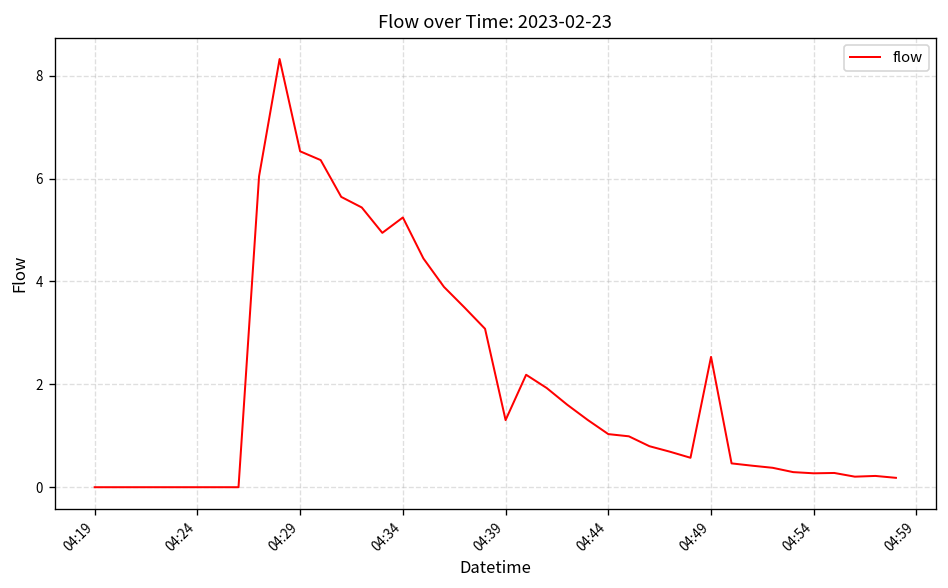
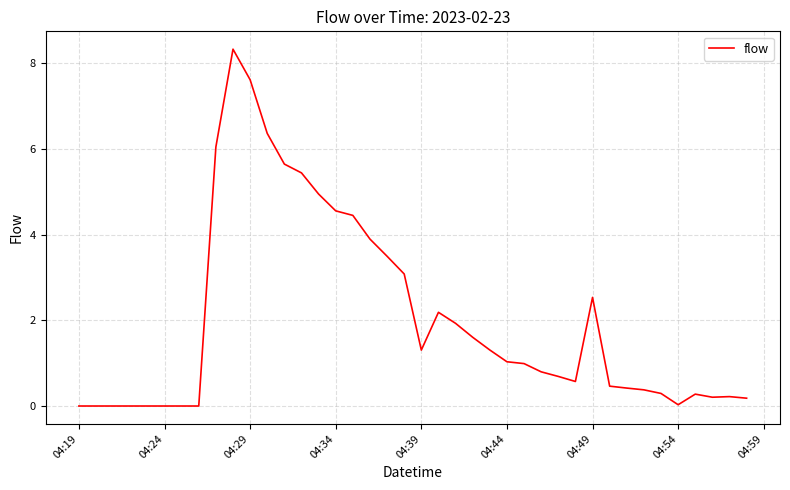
  {
    "04:19": 0.0,
    "04:24": 0.0,
-   "04:29": 6.5,
-   "04:34": 5.2,
+   "04:29": 7.6,
+   "04:34": 4.6,
    "04:39": 1.3,
    "04:44": 1.0,
    "04:49": 2.5,
-   "04:54": 0.3
+   "04:54": 0.0
  }
